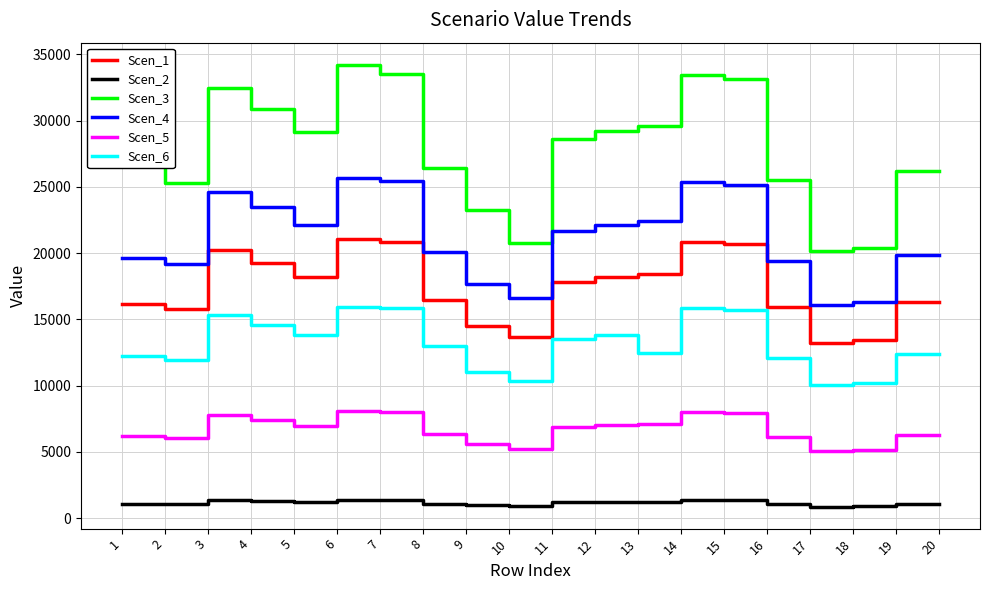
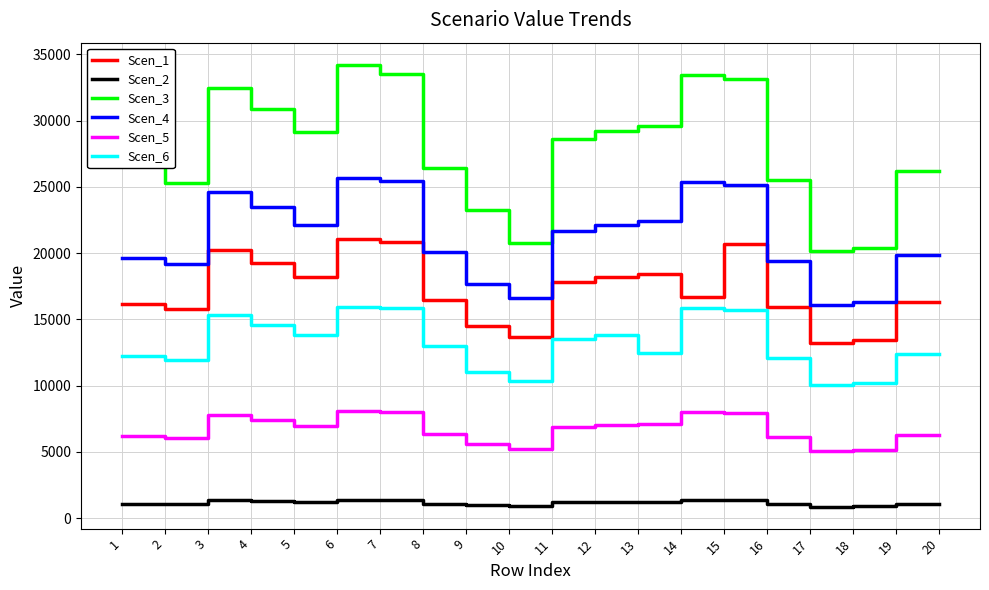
  {
    "Scen_1": {
      "1": 16100,
      "2": 15800,
      "3": 20200,
      "4": 19300,
      "5": 18200,
      "6": 21100,
      "7": 20900,
      "8": 16500,
      "9": 14500,
      "10": 13700,
      "11": 17800,
      "12": 18200,
      "13": 18400,
-     "14": 20900,
+     "14": 16700,
      "15": 20700,
      "16": 15900,
      "17": 13200,
      "18": 13400,
      "19": 16300,
      "20": 16300
    },
    "Scen_2": {
      "1": 1100,
      "2": 1000,
      "3": 1300,
      "4": 1300,
      "5": 1200,
      "6": 1400,
      "7": 1400,
      "8": 1100,
      "9": 1000,
      "10": 900,
      "11": 1200,
      "12": 1200,
      "13": 1200,
      "14": 1400,
      "15": 1400,
      "16": 1100,
      "17": 900,
      "18": 900,
      "19": 1100,
      "20": 1100
    },
    "Scen_3": {
      "2": 25300,
      "3": 32500,
      "4": 30900,
      "5": 29200,
      "6": 34200,
      "7": 33500,
      "8": 26400,
      "9": 23300,
      "10": 20800,
      "11": 28600,
      "12": 29200,
      "13": 29600,
      "14": 33500,
      "15": 33200,
      "16": 25500,
      "17": 20100,
      "18": 20400,
      "19": 26200,
      "20": 26200
    },
    "Scen_4": {
      "1": 19600,
      "2": 19200,
      "3": 24600,
      "4": 23500,
      "5": 22100,
      "6": 25600,
      "7": 25400,
      "8": 20000,
      "9": 17700,
      "10": 16600,
      "11": 21700,
      "12": 22200,
      "13": 22500,
      "14": 25400,
      "15": 25200,
      "16": 19400,
      "17": 16100,
      "18": 16300,
      "19": 19900,
      "20": 19900
    },
    "Scen_5": {
      "1": 6200,
      "2": 6100,
      "3": 7800,
      "4": 7400,
      "5": 7000,
      "6": 8100,
      "7": 8000,
      "8": 6300,
      "9": 5600,
      "10": 5200,
      "11": 6800,
      "12": 7000,
      "13": 7100,
      "14": 8000,
      "15": 7900,
      "16": 6100,
      "17": 5100,
      "18": 5200,
      "19": 6300,
      "20": 6300
    },
    "Scen_6": {
      "1": 12200,
      "2": 12000,
      "3": 15300,
      "4": 14600,
      "5": 13800,
      "6": 16000,
      "7": 15800,
      "8": 13000,
      "9": 11000,
      "10": 10400,
      "11": 13500,
      "12": 13800,
      "13": 12500,
      "14": 15800,
      "15": 15700,
      "16": 12100,
      "17": 10000,
      "18": 10200,
      "19": 12400,
      "20": 12400
    }
  }
